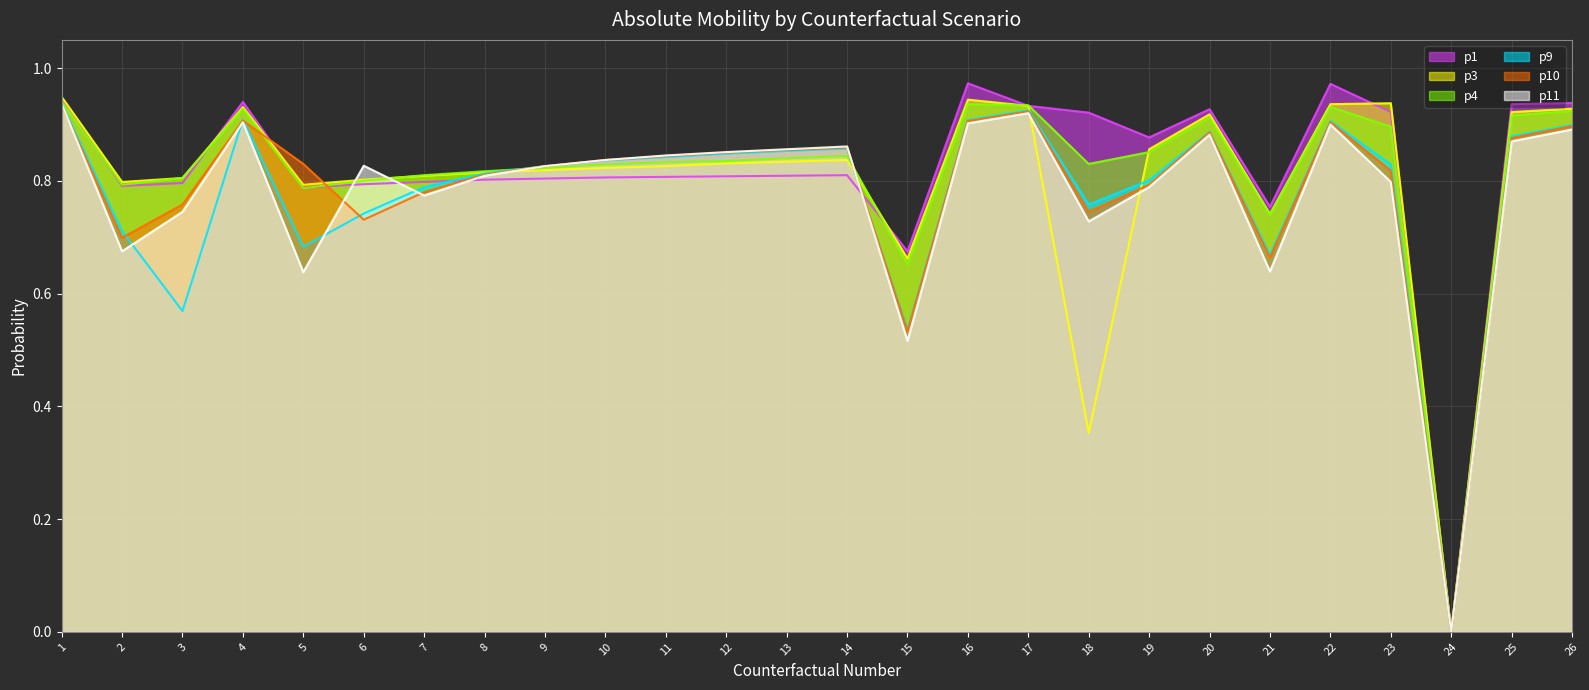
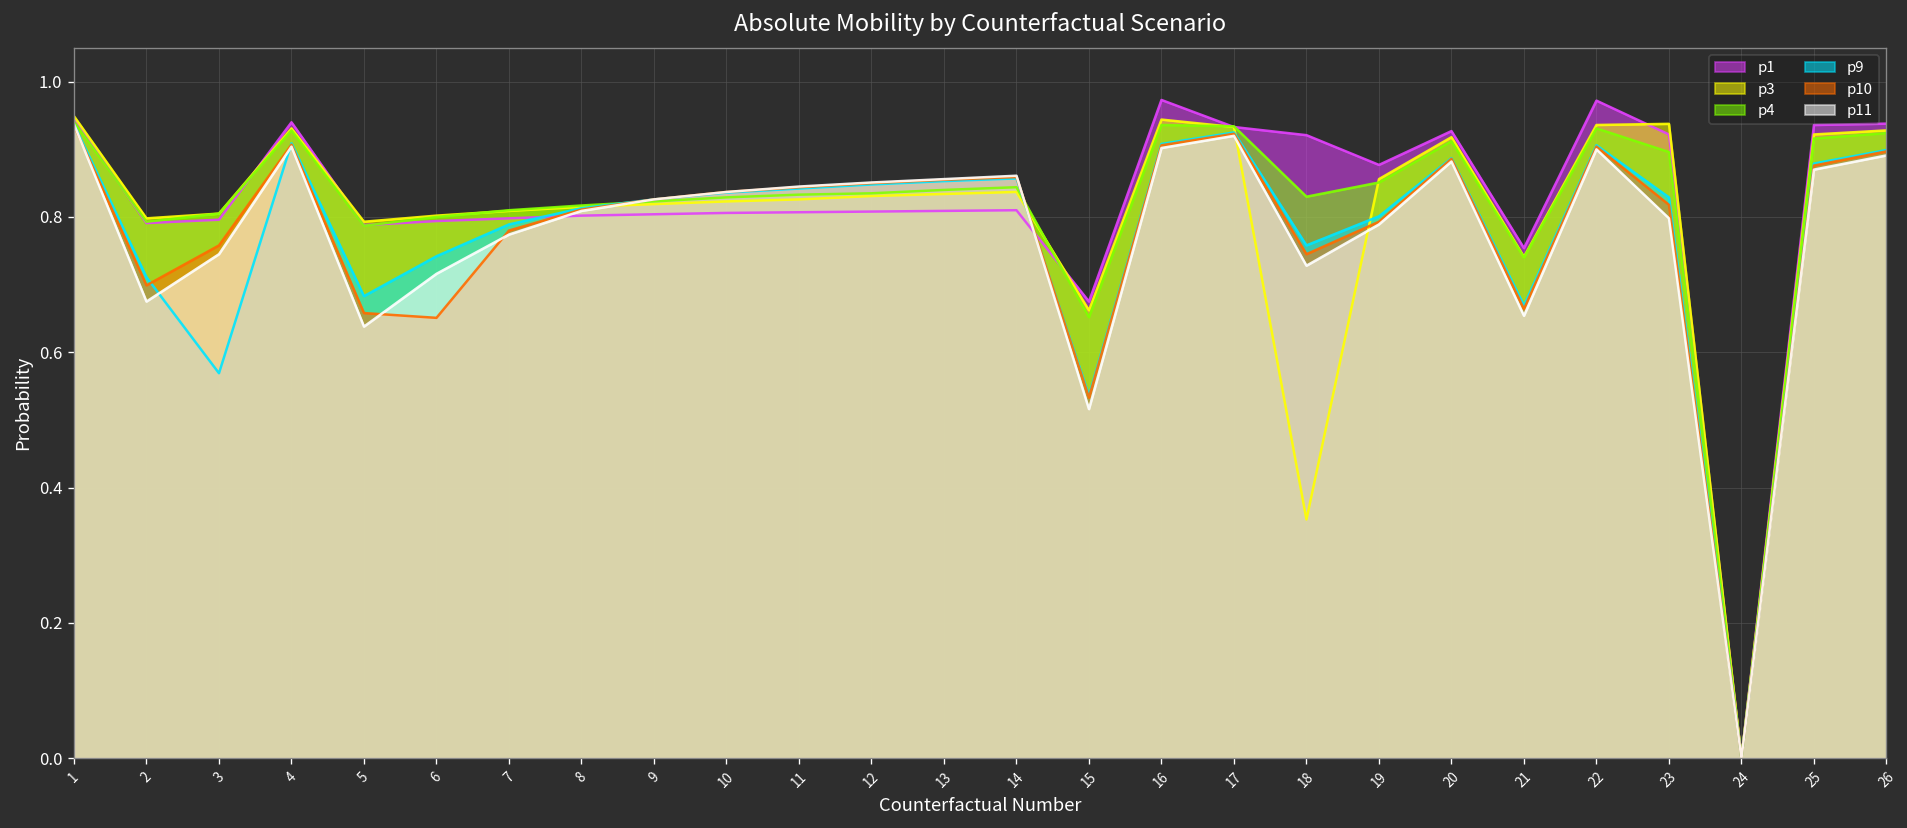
  {
    "p1": {
      "3": 0.80,
      "4": 0.94,
      "6": 0.79,
      "7": 0.80,
      "8": 0.80,
      "9": 0.80,
      "10": 0.81,
      "11": 0.81,
      "12": 0.81,
      "13": 0.81,
      "14": 0.81,
      "15": 0.68,
      "16": 0.97,
      "18": 0.92,
      "19": 0.88,
      "20": 0.93,
      "21": 0.75,
      "22": 0.97,
      "23": 0.92,
      "26": 0.94
    },
    "p3": {
      "2": 0.80,
      "5": 0.79,
      "10": 0.82,
      "11": 0.83,
      "13": 0.83,
      "14": 0.84,
      "15": 0.66,
      "16": 0.94,
      "18": 0.35,
      "19": 0.86,
      "20": 0.92,
      "22": 0.94,
      "23": 0.94,
      "25": 0.92
    },
    "p4": {
      "10": 0.83,
      "11": 0.83,
      "13": 0.84,
      "14": 0.84,
      "15": 0.65,
      "16": 0.94,
      "18": 0.83,
      "19": 0.85,
      "20": 0.91,
      "22": 0.93,
      "23": 0.90,
      "25": 0.92
    },
    "p9": {
      "2": 0.71,
      "3": 0.57,
      "5": 0.68,
      "6": 0.74,
      "7": 0.79,
      "18": 0.76,
      "19": 0.80,
      "21": 0.67,
      "23": 0.83
    },
    "p10": {
      "2": 0.70,
      "3": 0.76,
-     "5": 0.83,
-     "6": 0.73,
+     "5": 0.66,
+     "6": 0.65,
      "7": 0.78,
      "18": 0.75,
      "21": 0.66,
      "23": 0.82
    },
    "p11": {
      "2": 0.68,
      "3": 0.75,
      "5": 0.64,
-     "6": 0.83,
+     "6": 0.72,
      "7": 0.77,
      "15": 0.52,
      "18": 0.73,
-     "21": 0.64,
+     "21": 0.65,
      "23": 0.80,
      "25": 0.87,
      "26": 0.89
    }
  }
